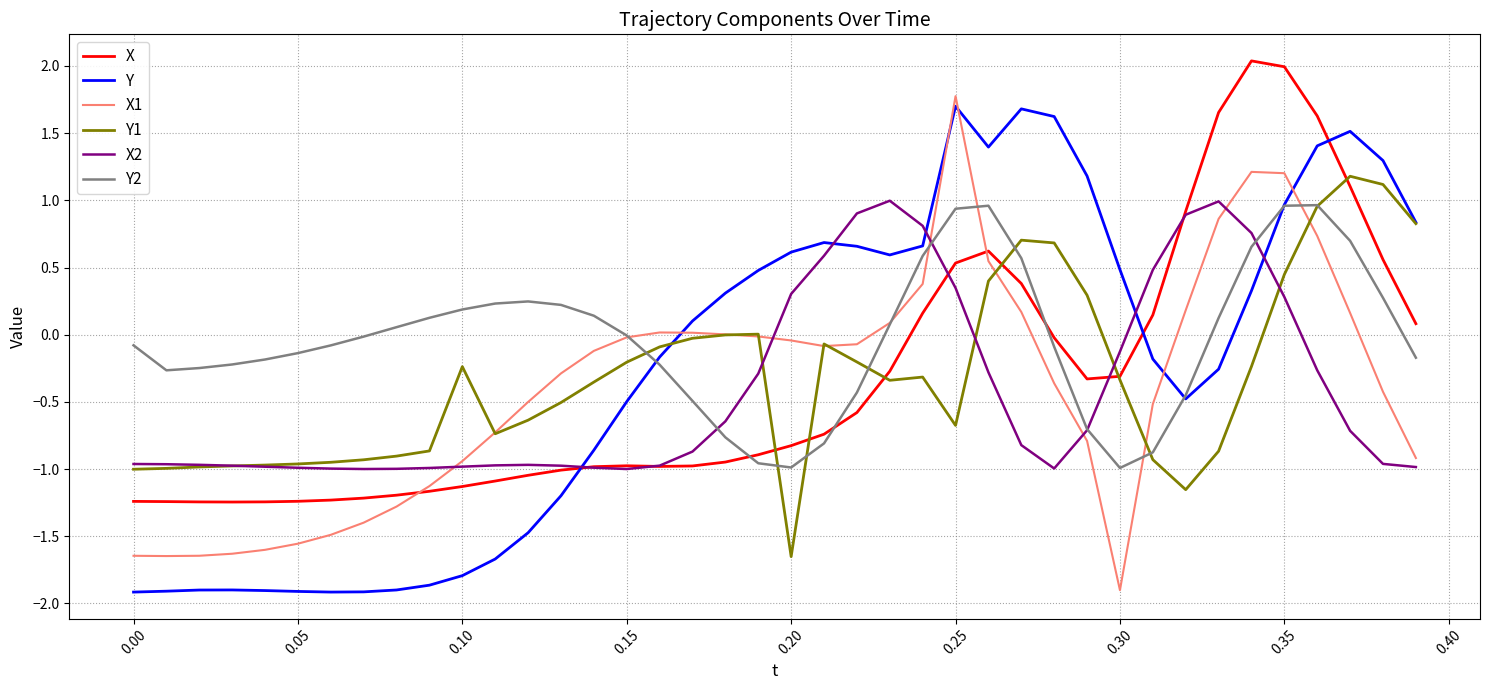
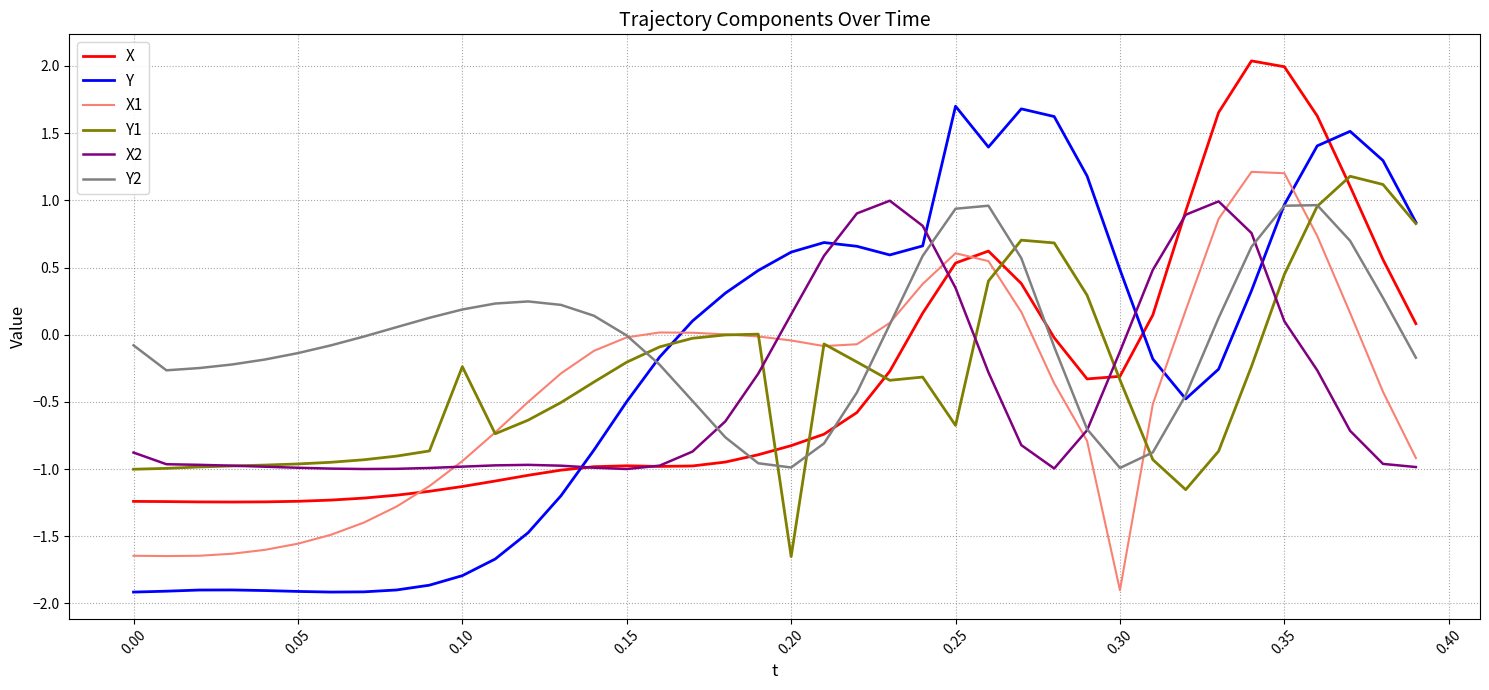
  {
    "X": {
      "0.00": -1.24,
      "0.05": -1.24,
      "0.10": -1.13,
      "0.15": -0.98,
      "0.20": -0.83,
      "0.25": 0.53,
      "0.30": -0.31,
      "0.35": 1.99
    },
    "Y": {
      "0.00": -1.92,
      "0.05": -1.91,
      "0.10": -1.79,
      "0.15": -0.50,
      "0.20": 0.61,
      "0.25": 1.70,
      "0.30": 0.48
    },
    "X1": {
      "0.00": -1.65,
      "0.05": -1.56,
      "0.10": -0.94,
      "0.20": -0.04,
-     "0.25": 1.78,
+     "0.25": 0.61,
      "0.30": -1.90,
      "0.35": 1.20
    },
    "Y1": {
      "0.00": -1.00,
      "0.05": -0.96,
      "0.10": -0.24,
      "0.15": -0.20,
      "0.20": -1.65,
      "0.25": -0.68,
      "0.30": -0.34,
      "0.35": 0.45
    },
    "X2": {
-     "0.00": -0.96,
+     "0.00": -0.88,
      "0.05": -0.99,
      "0.10": -0.98,
      "0.15": -1.00,
-     "0.20": 0.30,
+     "0.20": 0.15,
      "0.25": 0.35,
      "0.30": -0.13,
-     "0.35": 0.28
+     "0.35": 0.10
    },
    "Y2": {
      "0.00": -0.08,
      "0.05": -0.14,
      "0.10": 0.19,
      "0.20": -0.99,
      "0.25": 0.94,
      "0.30": -0.99
    }
  }
